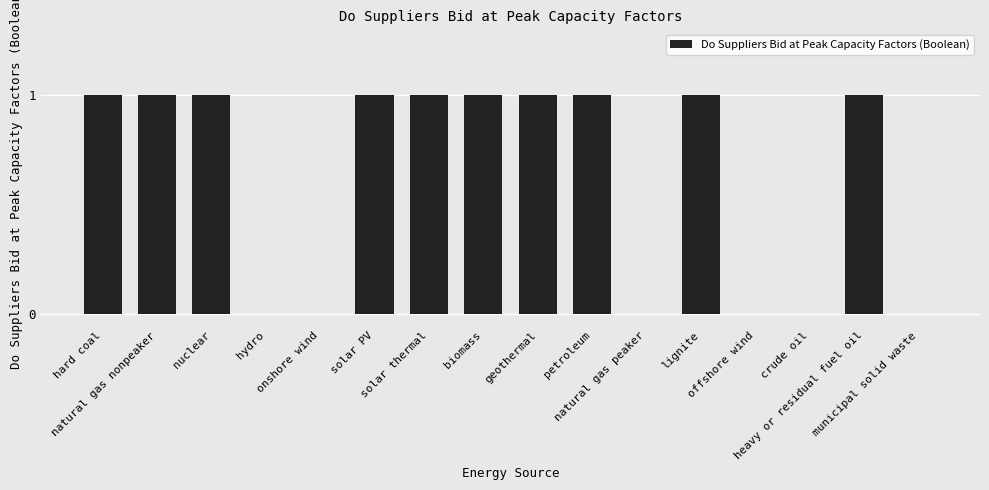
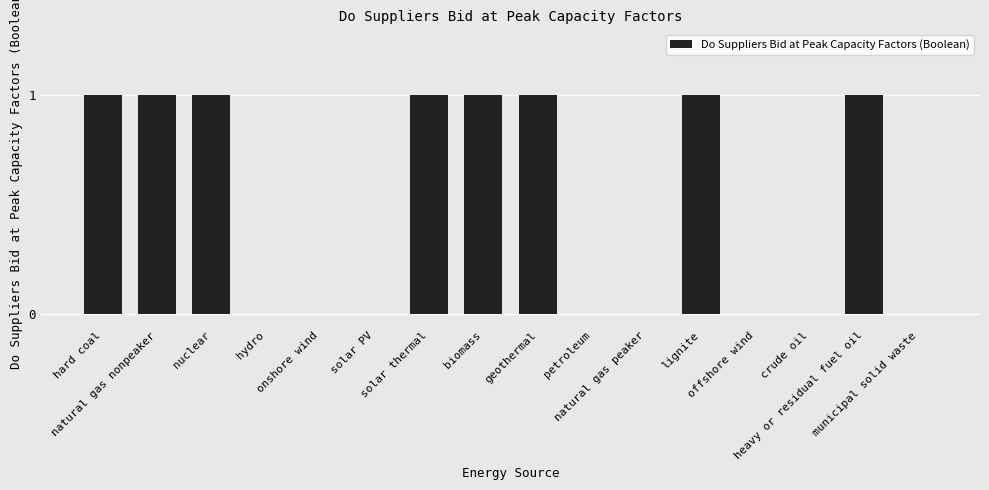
  {
    "hard coal": 1,
    "natural gas nonpeaker": 1,
    "nuclear": 1,
    "hydro": 0,
    "onshore wind": 0,
-   "solar PV": 1,
+   "solar PV": 0,
    "solar thermal": 1,
    "biomass": 1,
    "geothermal": 1,
-   "petroleum": 1,
+   "petroleum": 0,
    "natural gas peaker": 0,
    "lignite": 1,
    "offshore wind": 0,
    "crude oil": 0,
    "heavy or residual fuel oil": 1,
    "municipal solid waste": 0
  }
